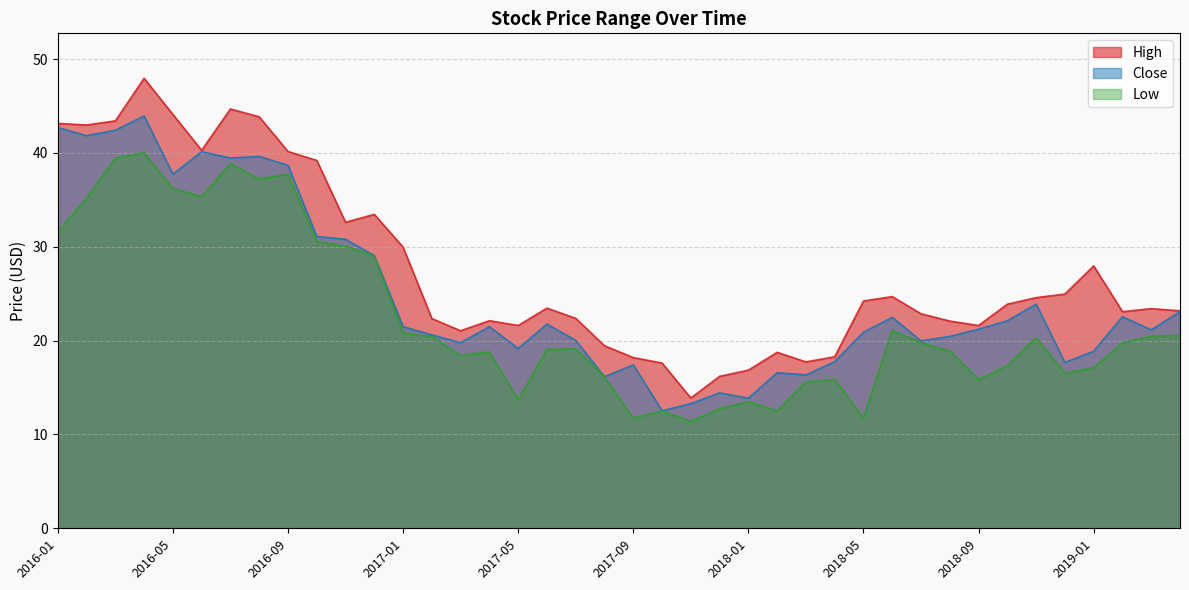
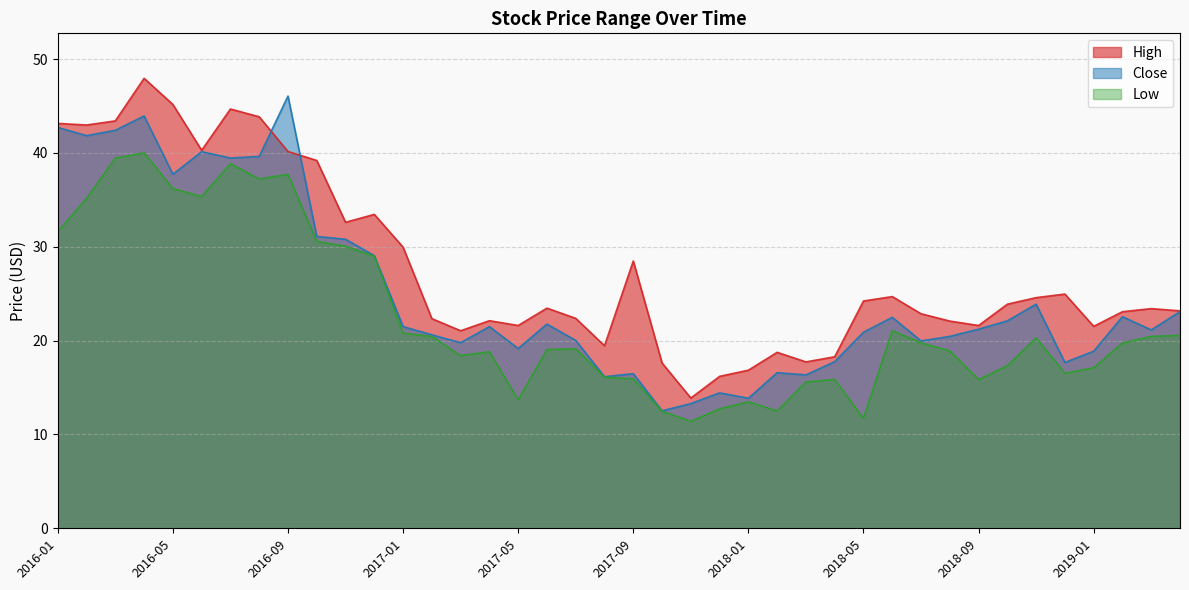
  {
    "High": {
      "2016-01": 43,
-     "2016-05": 44,
+     "2016-05": 45,
      "2016-09": 40,
      "2017-01": 30,
      "2017-05": 22,
-     "2017-09": 18,
+     "2017-09": 28,
      "2018-01": 17,
      "2018-05": 24,
      "2018-09": 22,
-     "2019-01": 28
+     "2019-01": 22
    },
    "Close": {
      "2016-01": 43,
      "2016-05": 38,
-     "2016-09": 39,
+     "2016-09": 46,
      "2017-01": 21,
      "2017-05": 19,
-     "2017-09": 17,
+     "2017-09": 16,
      "2018-01": 14,
      "2018-05": 21,
      "2018-09": 21,
      "2019-01": 19
    },
    "Low": {
      "2016-01": 32,
      "2016-05": 36,
      "2016-09": 38,
      "2017-01": 21,
      "2017-05": 14,
-     "2017-09": 12,
+     "2017-09": 16,
      "2018-01": 13,
      "2018-05": 12,
      "2018-09": 16,
      "2019-01": 17
    }
  }
